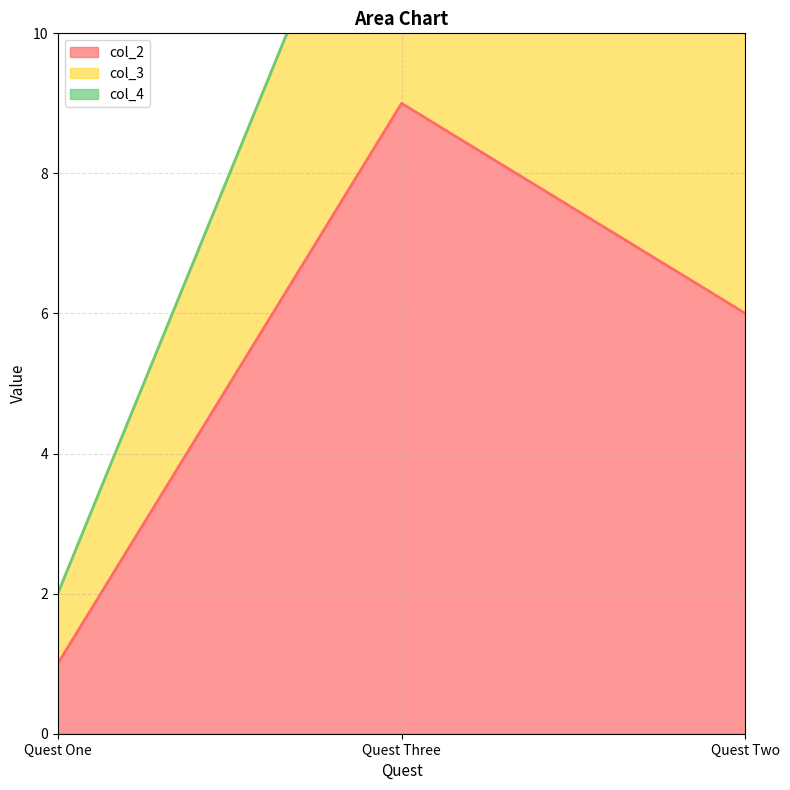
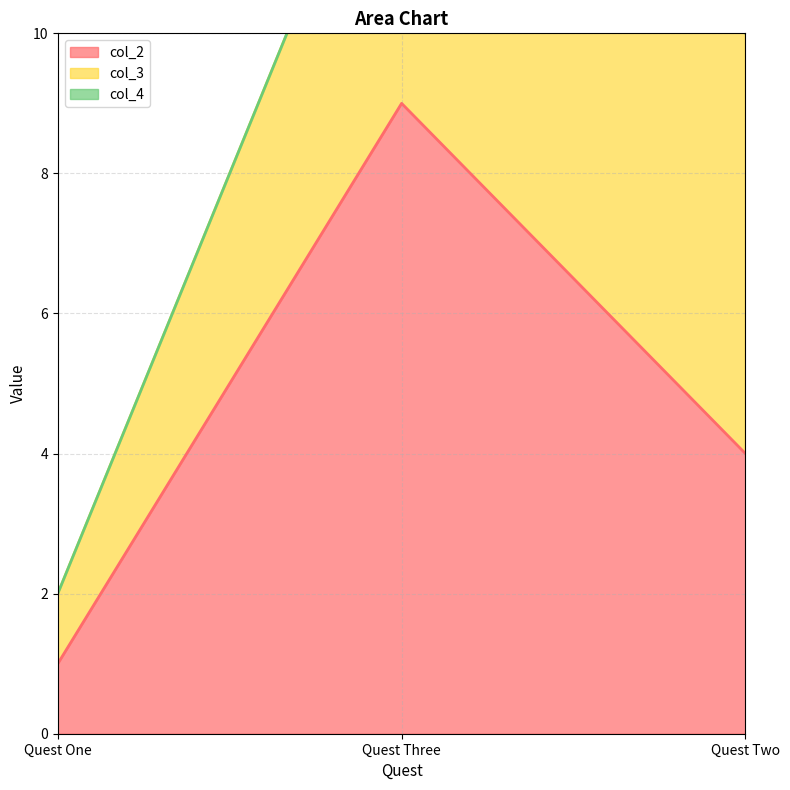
  {
    "col_2": {
      "Quest One": 1,
      "Quest Three": 9,
-     "Quest Two": 6
+     "Quest Two": 4
    }
  }
